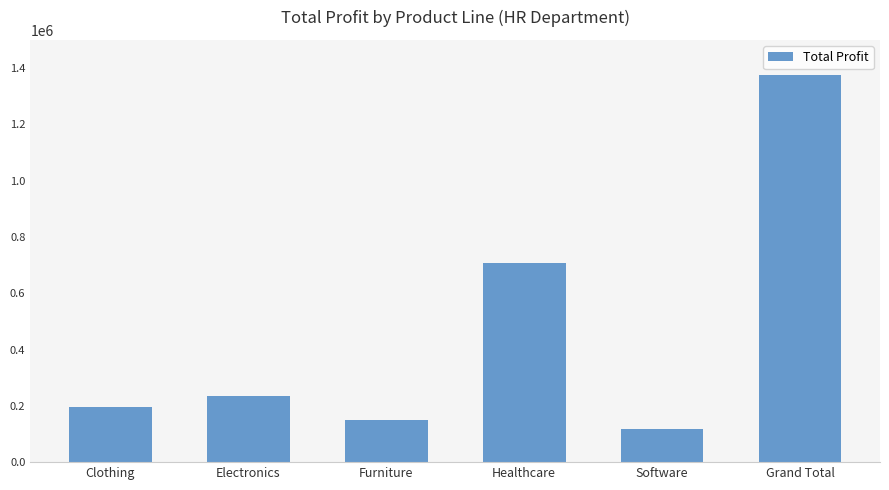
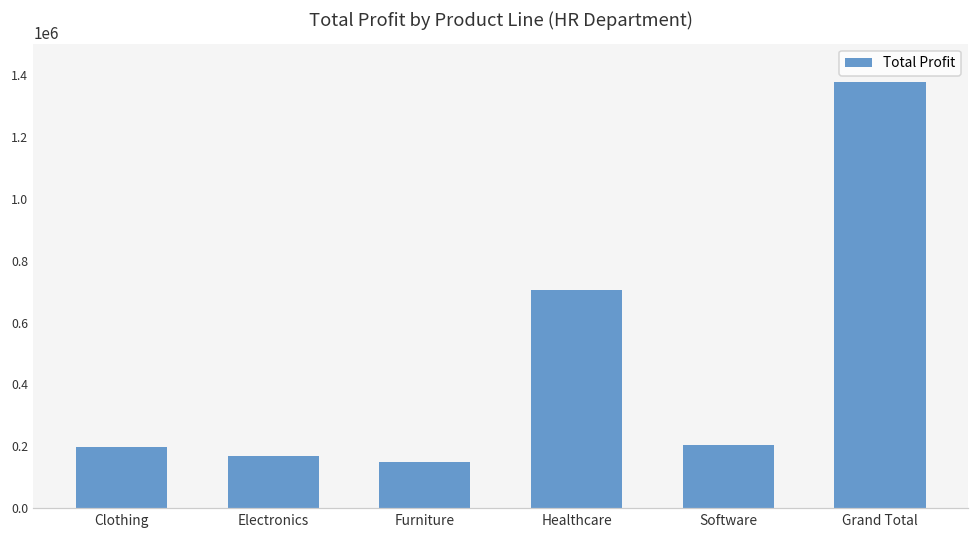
  {
    "Clothing": 200000,
-   "Electronics": 230000,
+   "Electronics": 170000,
    "Furniture": 150000,
    "Healthcare": 710000,
-   "Software": 120000,
+   "Software": 210000,
    "Grand Total": 1380000
  }
